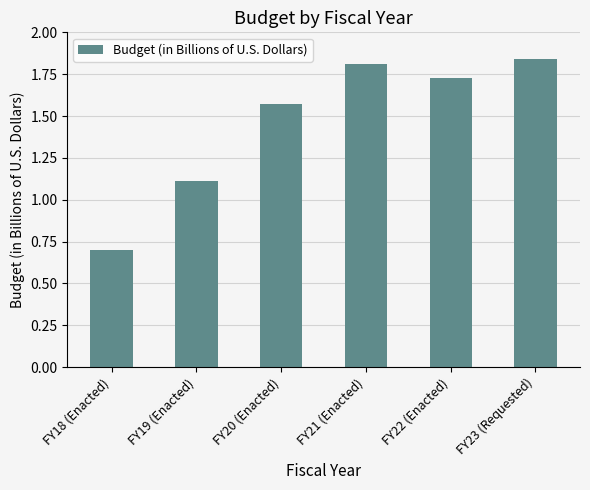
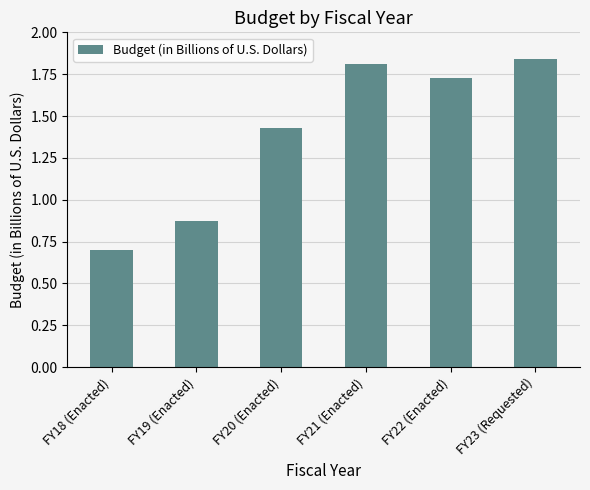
  {
    "FY18 (Enacted)": 0.70,
-   "FY19 (Enacted)": 1.11,
-   "FY20 (Enacted)": 1.57,
+   "FY19 (Enacted)": 0.87,
+   "FY20 (Enacted)": 1.43,
    "FY21 (Enacted)": 1.81,
    "FY22 (Enacted)": 1.73,
    "FY23 (Requested)": 1.84
  }
